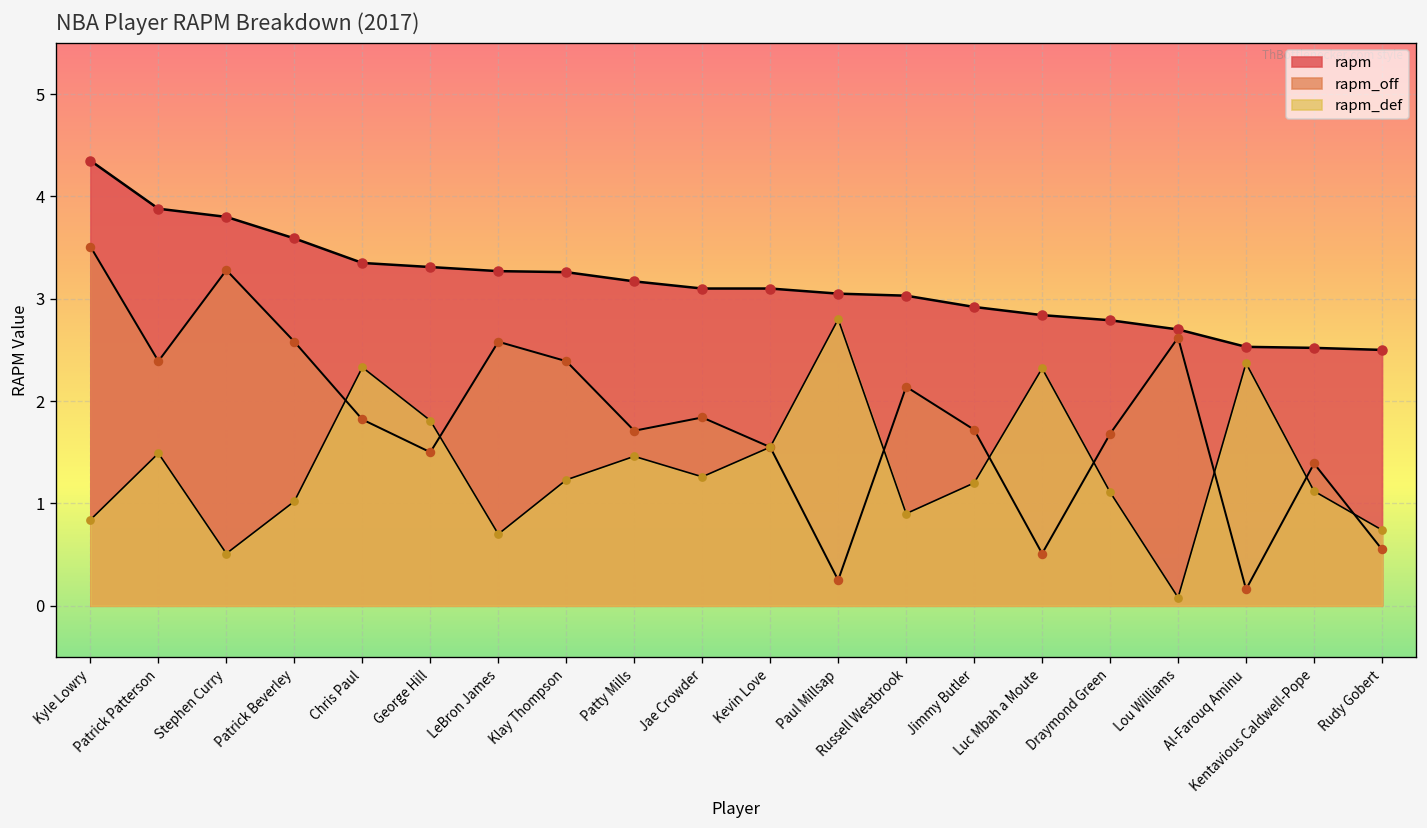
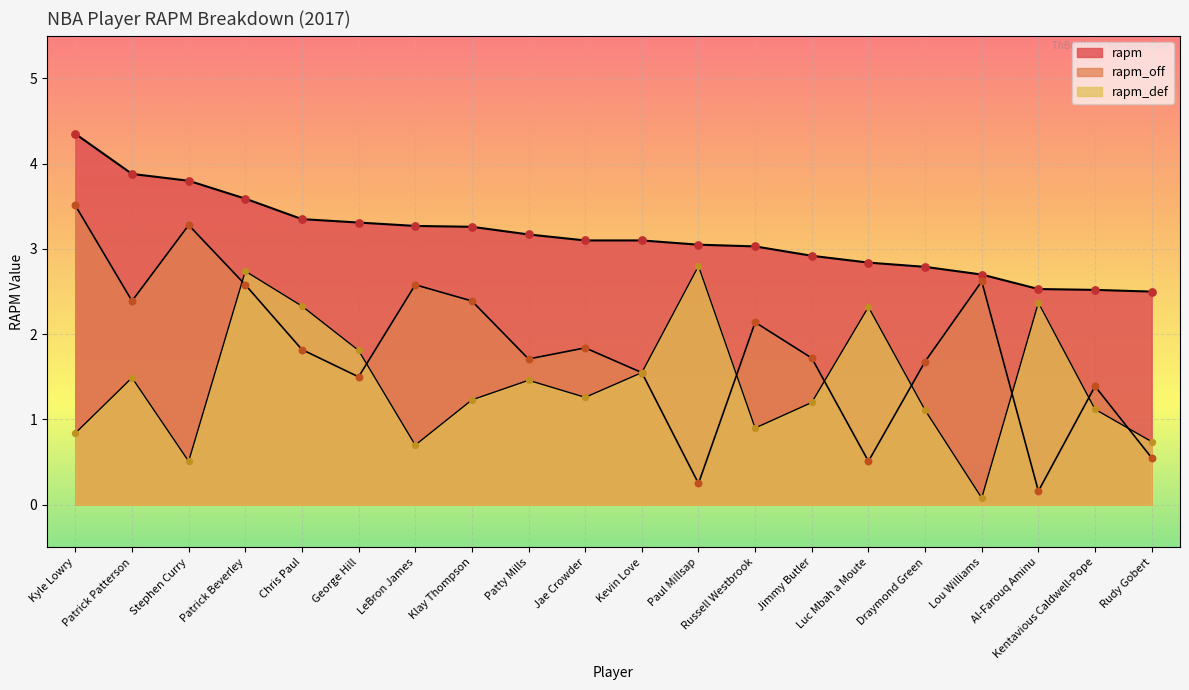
  {
    "rapm_def": {
      "Kyle Lowry": 0.8,
      "Patrick Patterson": 1.5,
      "Stephen Curry": 0.5,
-     "Patrick Beverley": 1.0,
+     "Patrick Beverley": 2.7,
      "Chris Paul": 2.3,
      "George Hill": 1.8,
      "LeBron James": 0.7,
      "Klay Thompson": 1.2,
      "Patty Mills": 1.5,
      "Jae Crowder": 1.3,
      "Paul Millsap": 2.8,
      "Russell Westbrook": 0.9,
      "Jimmy Butler": 1.2,
      "Luc Mbah a Moute": 2.3,
      "Draymond Green": 1.1,
      "Lou Williams": 0.1,
      "Al-Farouq Aminu": 2.4,
      "Kentavious Caldwell-Pope": 1.1,
      "Rudy Gobert": 0.7
    }
  }
